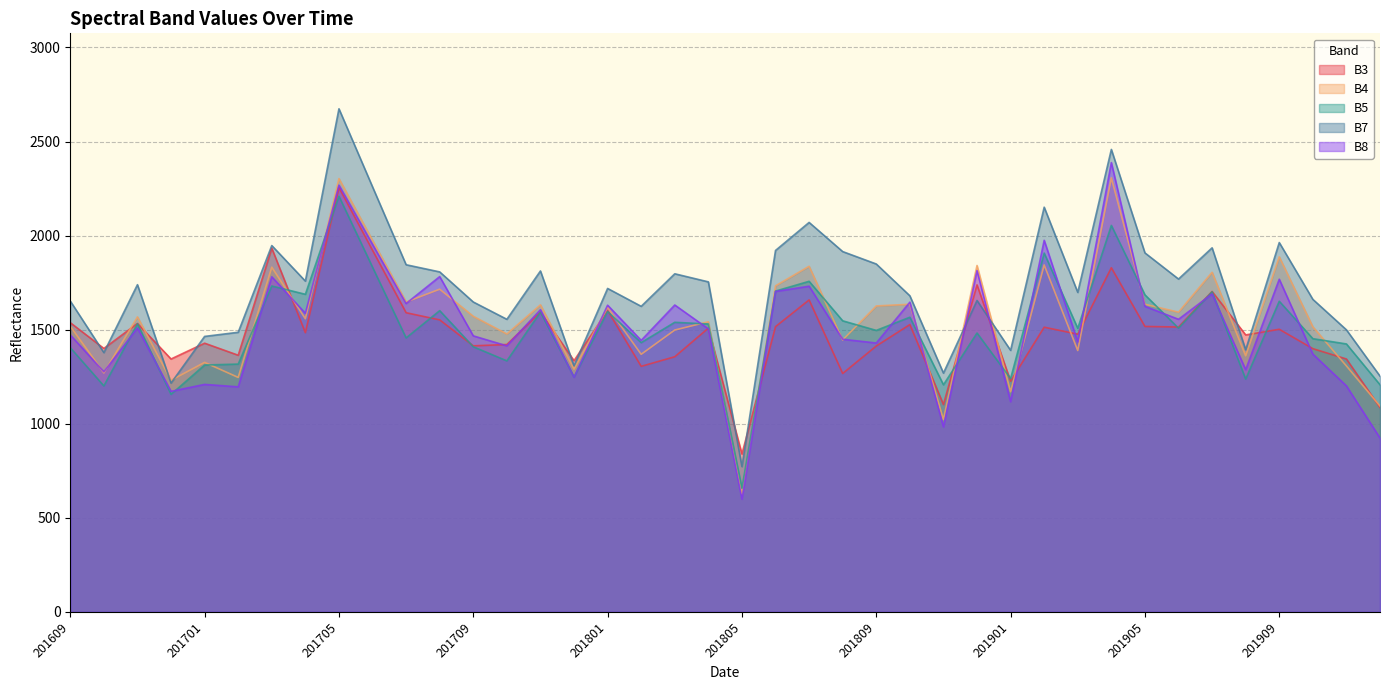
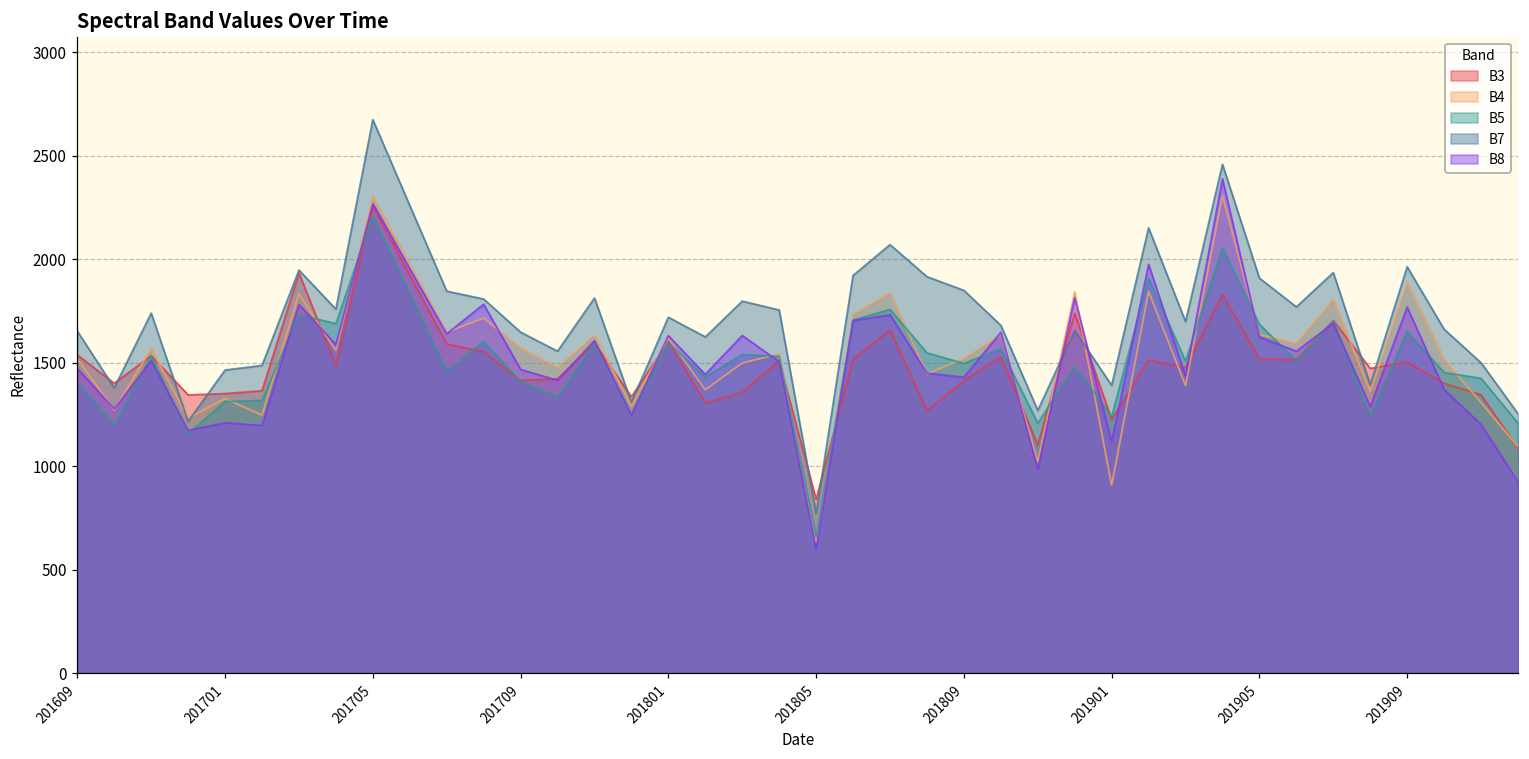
  {
    "B3": {
      "201609": 1540,
-     "201701": 1430,
+     "201701": 1350,
      "201805": 840,
      "201809": 1410,
      "201901": 1230,
      "201905": 1520,
      "201909": 1500
    },
    "B4": {
      "201609": 1520,
      "201701": 1330,
      "201705": 2300,
      "201709": 1570,
      "201805": 630,
-     "201809": 1630,
-     "201901": 1170,
+     "201809": 1520,
+     "201901": 910,
      "201909": 1890
    },
    "B8": {
      "201609": 1470,
      "201701": 1210,
      "201709": 1470,
      "201805": 600,
      "201809": 1430,
      "201901": 1120,
      "201909": 1770
    }
  }
